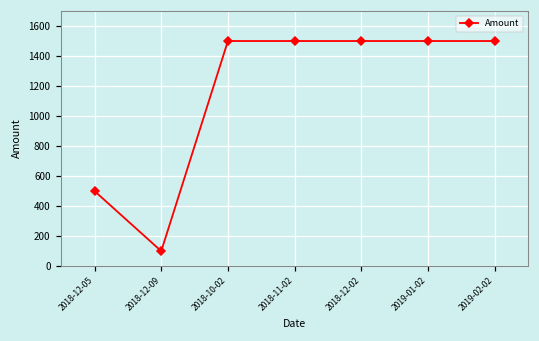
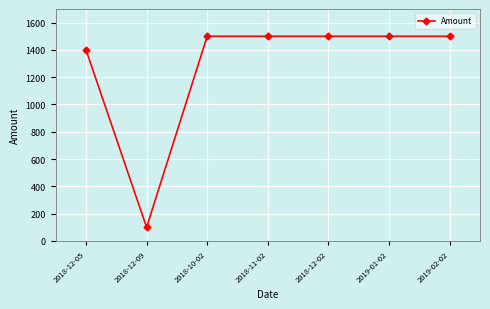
  {
-   "2018-12-05": 500,
+   "2018-12-05": 1400,
    "2018-12-09": 100,
    "2018-10-02": 1500,
    "2018-11-02": 1500,
    "2018-12-02": 1500,
    "2019-01-02": 1500,
    "2019-02-02": 1500
  }
